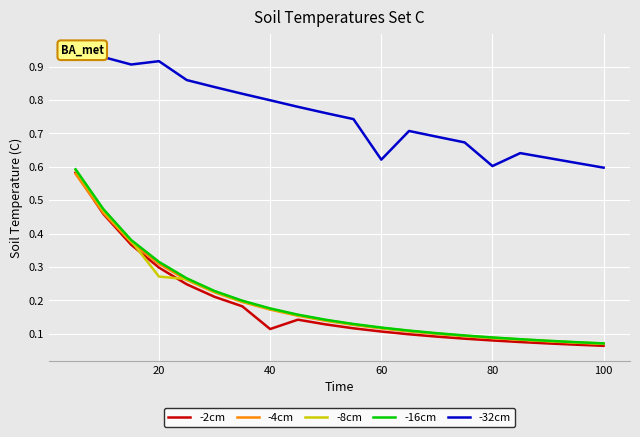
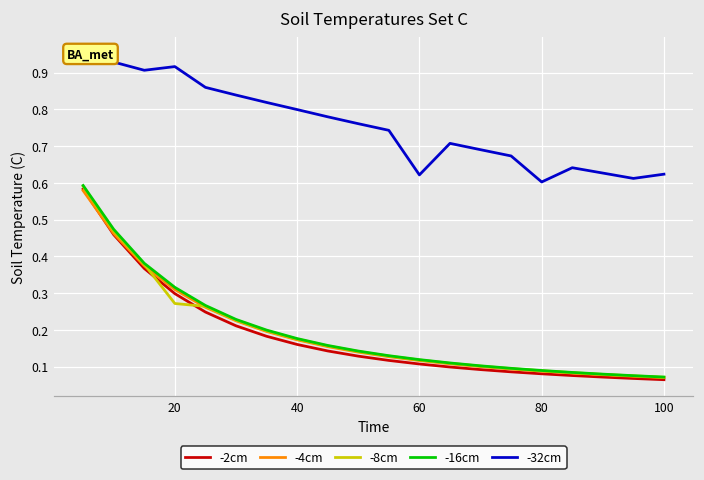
  {
    "-2cm": {
      "20": 0.30,
-     "40": 0.11,
+     "40": 0.16,
      "60": 0.11
    },
    "-8cm": {
      "20": 0.27
    },
    "-32cm": {
      "20": 0.92,
      "40": 0.80,
      "60": 0.62,
      "80": 0.60,
-     "100": 0.60
+     "100": 0.62
    }
  }
